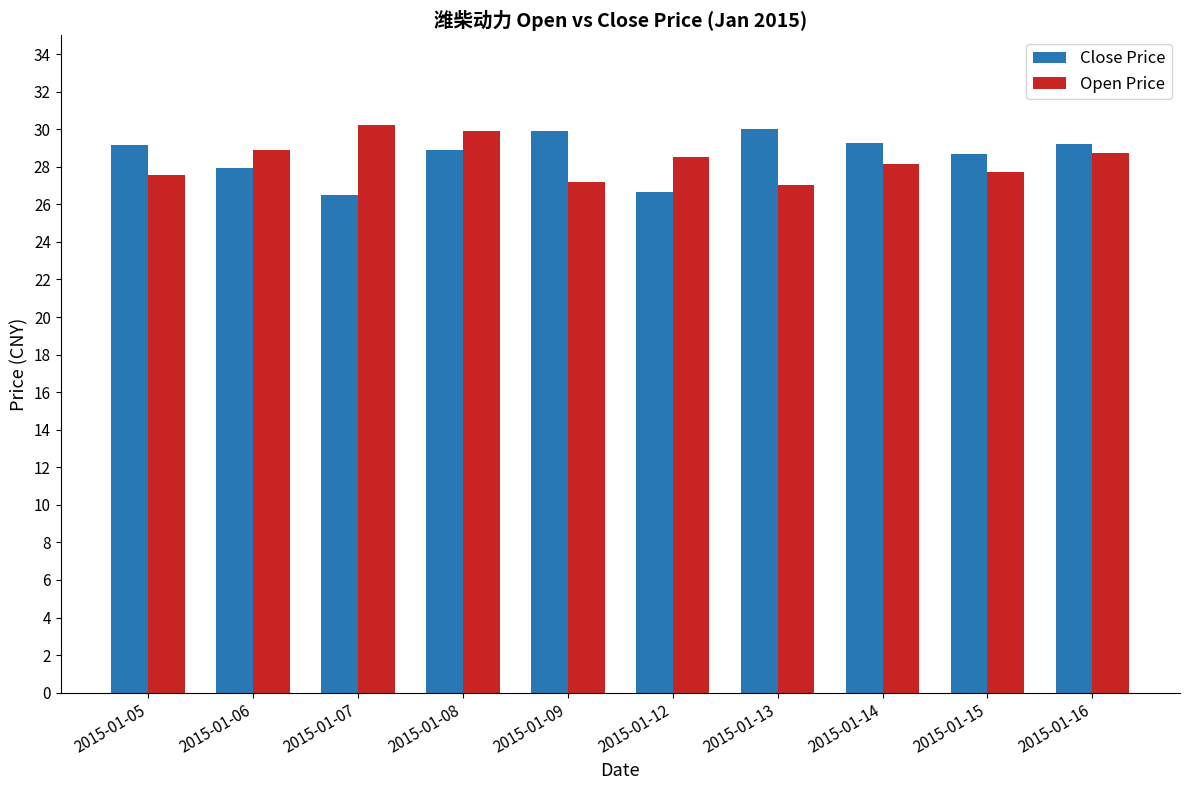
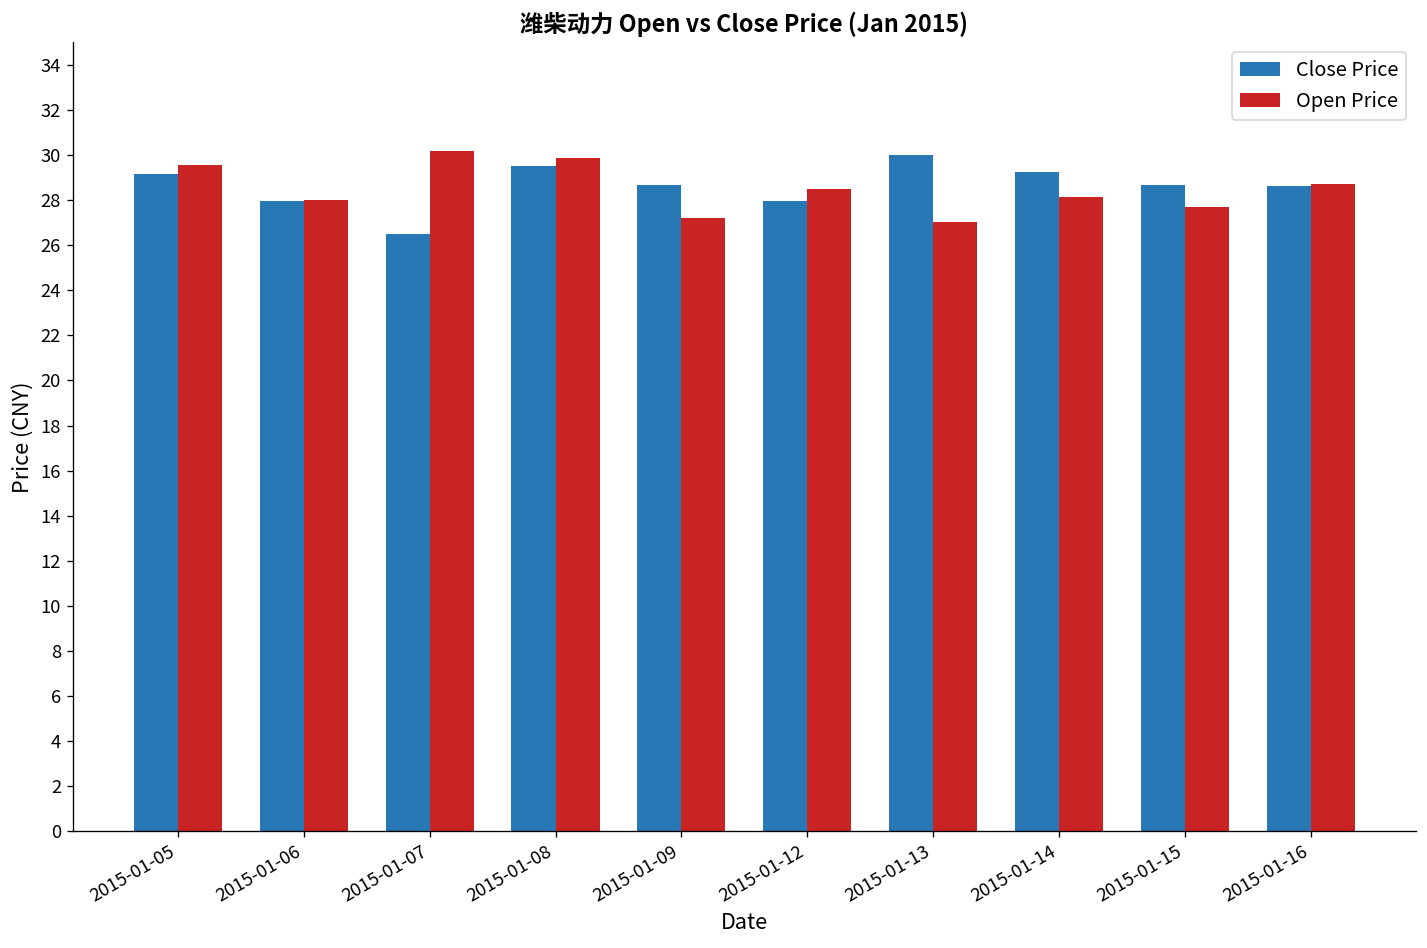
  {
    "Close Price": {
      "2015-01-05": 29.2,
      "2015-01-06": 28.0,
      "2015-01-07": 26.5,
-     "2015-01-08": 28.9,
-     "2015-01-09": 29.9,
-     "2015-01-12": 26.7,
+     "2015-01-08": 29.5,
+     "2015-01-09": 28.7,
+     "2015-01-12": 28.0,
      "2015-01-13": 30.0,
      "2015-01-14": 29.3,
      "2015-01-15": 28.7,
-     "2015-01-16": 29.2
+     "2015-01-16": 28.6
    },
    "Open Price": {
-     "2015-01-05": 27.6,
-     "2015-01-06": 28.9,
+     "2015-01-05": 29.6,
+     "2015-01-06": 28.0,
      "2015-01-07": 30.2,
      "2015-01-08": 29.9,
      "2015-01-09": 27.2,
      "2015-01-12": 28.5,
      "2015-01-13": 27.0,
      "2015-01-14": 28.2,
      "2015-01-15": 27.7,
      "2015-01-16": 28.7
    }
  }
